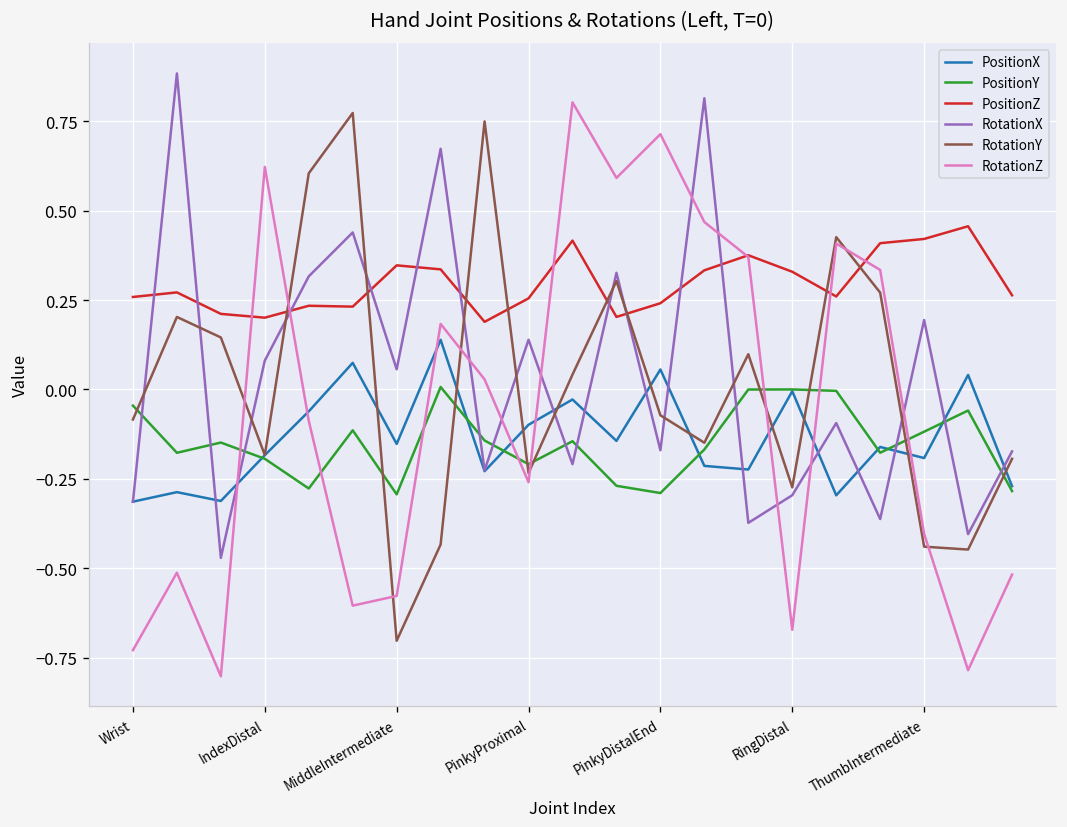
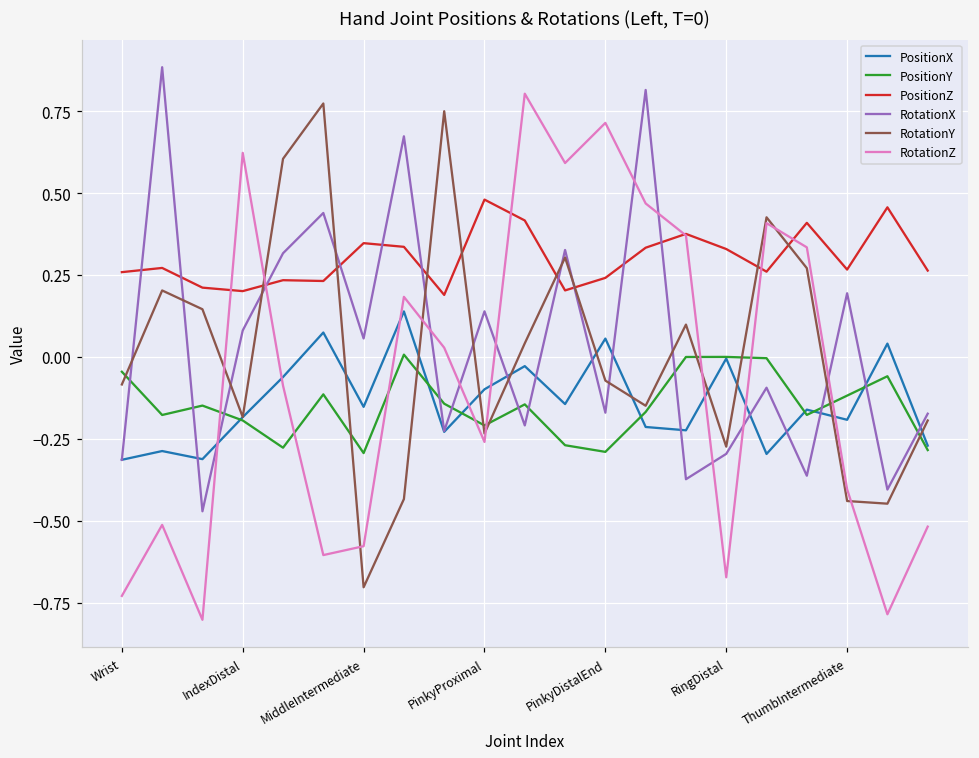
  {
    "PositionX": {
      "MiddleIntermediate": -0.15,
      "PinkyProximal": -0.10,
      "PinkyDistalEnd": 0.06,
      "ThumbIntermediate": -0.19
    },
    "PositionY": {
      "Wrist": -0.05,
      "IndexDistal": -0.19,
      "MiddleIntermediate": -0.29,
      "PinkyProximal": -0.21,
      "PinkyDistalEnd": -0.29,
      "ThumbIntermediate": -0.12
    },
    "PositionZ": {
      "Wrist": 0.26,
      "IndexDistal": 0.20,
      "MiddleIntermediate": 0.35,
-     "PinkyProximal": 0.25,
+     "PinkyProximal": 0.48,
      "PinkyDistalEnd": 0.24,
      "RingDistal": 0.33,
-     "ThumbIntermediate": 0.42
+     "ThumbIntermediate": 0.27
    },
    "RotationX": {
      "IndexDistal": 0.08,
      "MiddleIntermediate": 0.06,
      "PinkyProximal": 0.14,
      "PinkyDistalEnd": -0.17,
      "RingDistal": -0.30,
      "ThumbIntermediate": 0.19
    },
    "RotationY": {
      "Wrist": -0.08,
      "MiddleIntermediate": -0.70,
      "PinkyProximal": -0.23,
      "PinkyDistalEnd": -0.07,
      "RingDistal": -0.27,
      "ThumbIntermediate": -0.44
    },
    "RotationZ": {
      "Wrist": -0.73,
      "IndexDistal": 0.62,
      "MiddleIntermediate": -0.58,
      "PinkyProximal": -0.26,
      "PinkyDistalEnd": 0.71,
      "RingDistal": -0.67,
      "ThumbIntermediate": -0.40
    }
  }
